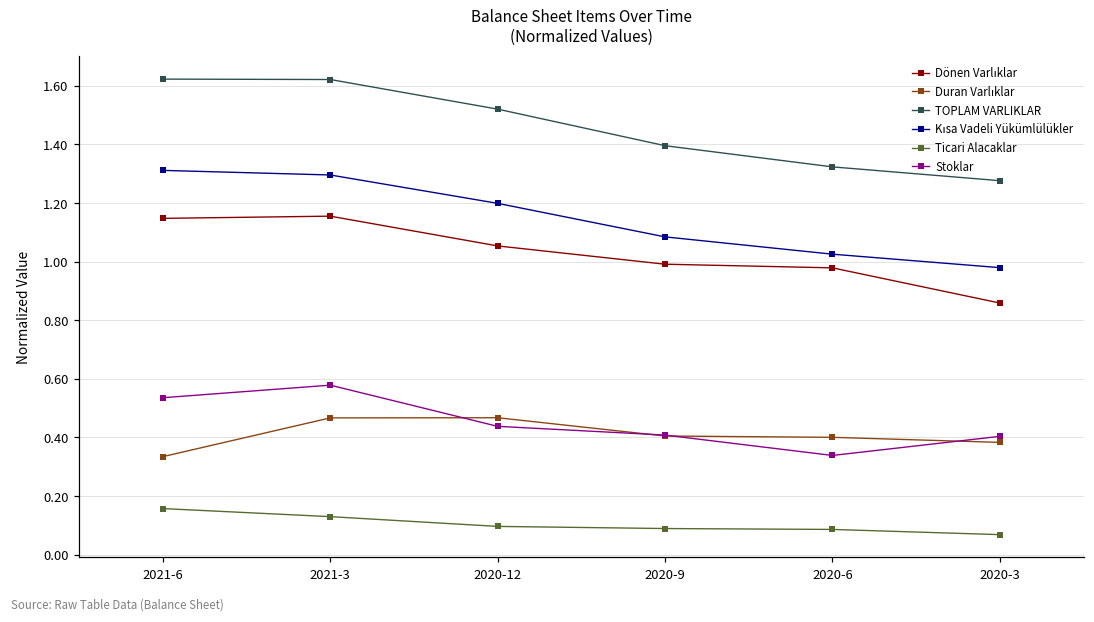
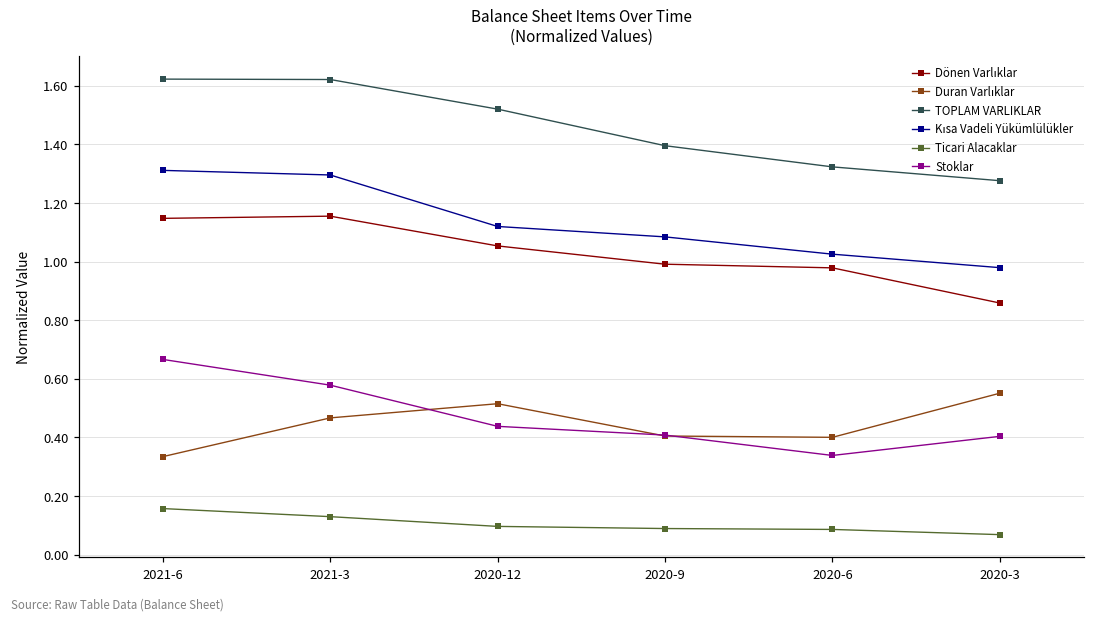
  {
    "Dönen Varlıklar": {
      "2021-6": 1.15,
      "2021-3": 1.15,
      "2020-12": 1.05,
      "2020-9": 0.99,
      "2020-6": 0.98,
      "2020-3": 0.86
    },
    "Duran Varlıklar": {
      "2021-6": 0.33,
      "2021-3": 0.47,
-     "2020-12": 0.47,
+     "2020-12": 0.51,
      "2020-6": 0.40,
-     "2020-3": 0.38
+     "2020-3": 0.55
    },
    "Kısa Vadeli Yükümlülükler": {
      "2021-6": 1.31,
      "2021-3": 1.30,
-     "2020-12": 1.20,
+     "2020-12": 1.12,
      "2020-9": 1.08,
      "2020-6": 1.03,
      "2020-3": 0.98
    },
    "Stoklar": {
-     "2021-6": 0.54,
+     "2021-6": 0.67,
      "2021-3": 0.58,
      "2020-12": 0.44,
      "2020-6": 0.34,
      "2020-3": 0.40
    }
  }
